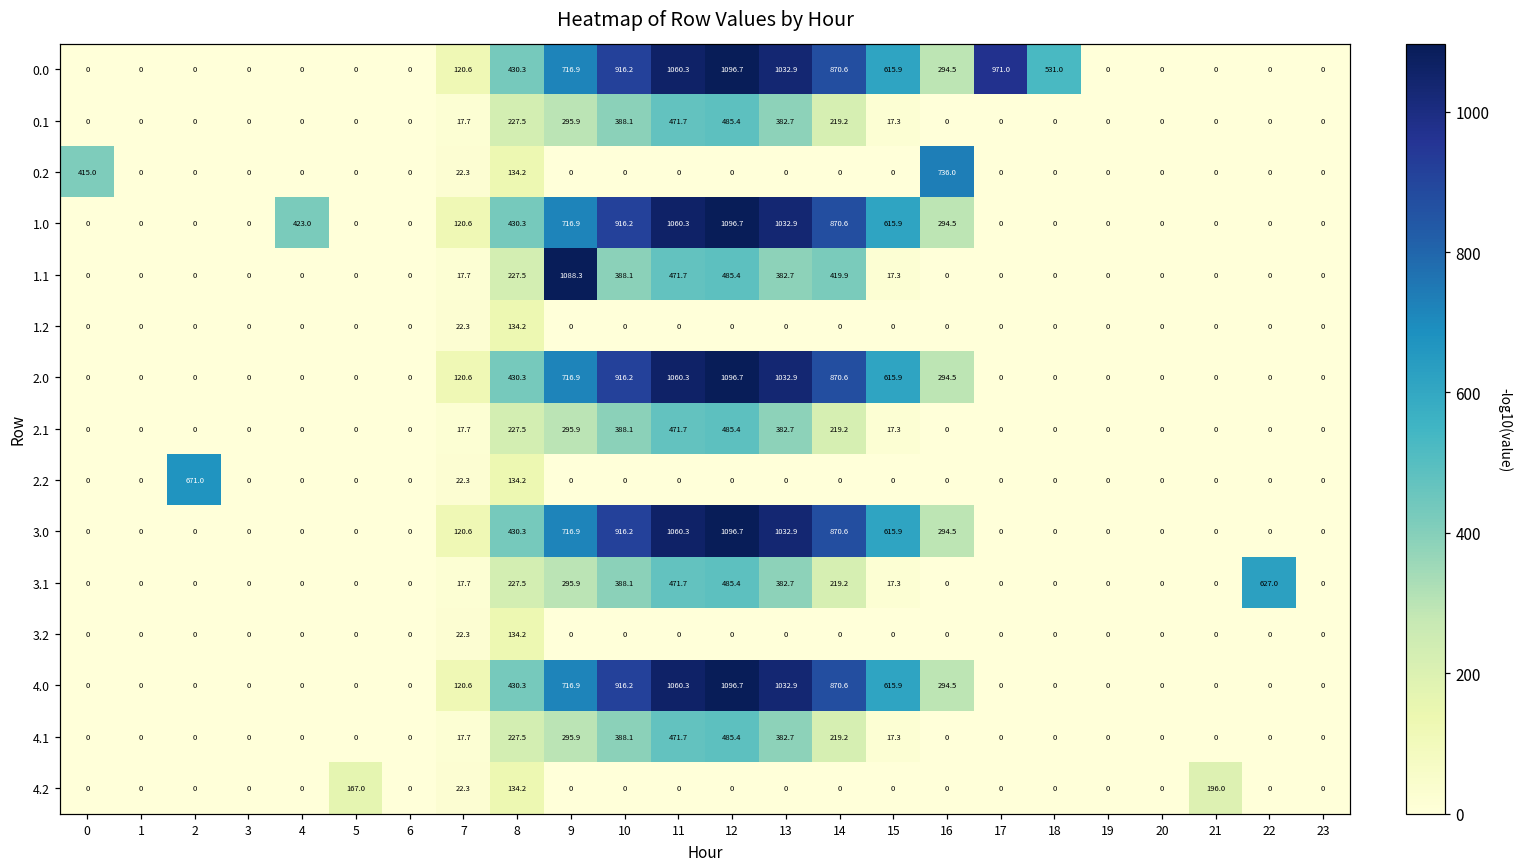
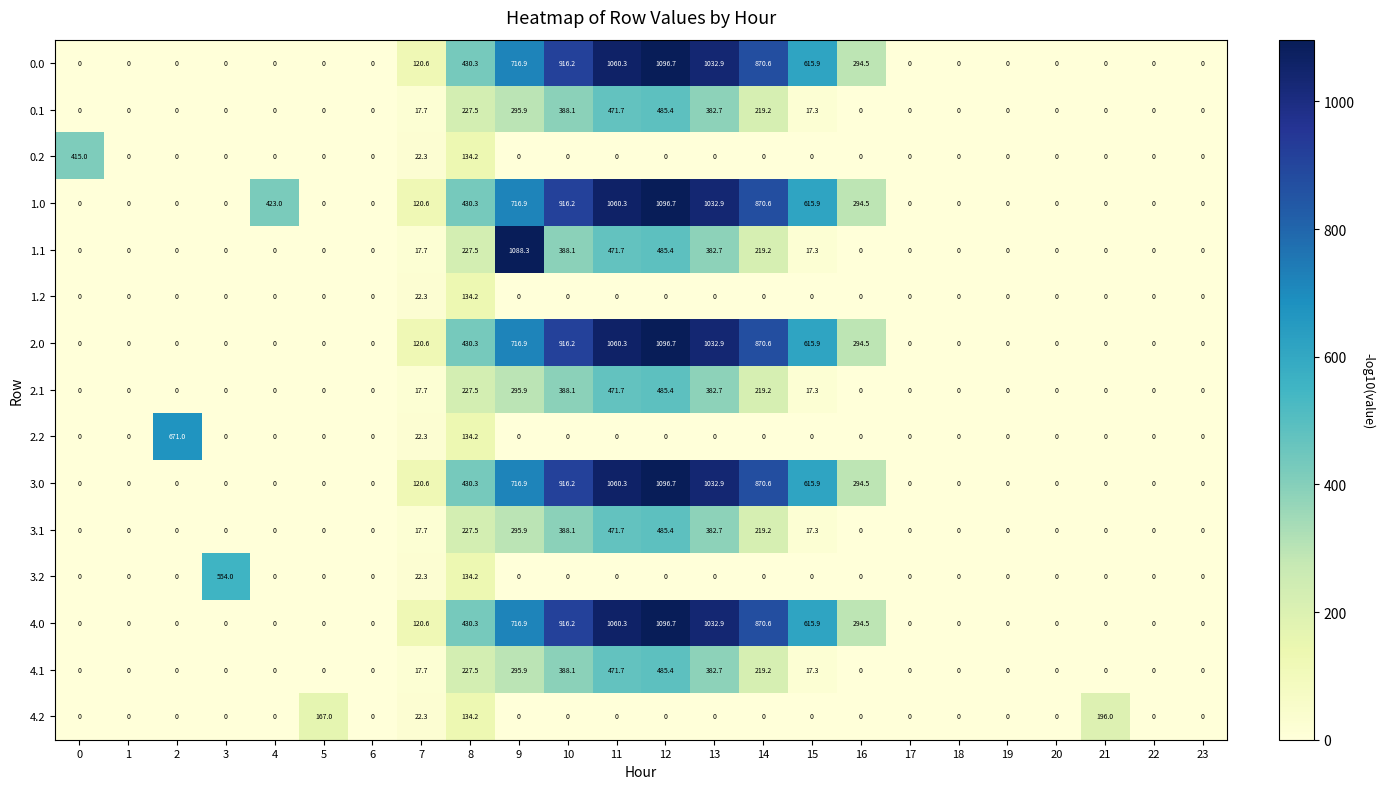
  {
    "0.0": {
      "0": 0,
      "1": 0,
      "2": 0,
      "3": 0,
      "4": 0,
      "5": 0,
      "6": 0,
      "7": 120.6,
      "8": 430.3,
      "9": 716.9,
      "10": 916.2,
      "11": 1060.3,
      "12": 1096.7,
      "13": 1032.9,
      "14": 870.6,
      "15": 615.9,
      "16": 294.5,
-     "17": 971.0,
-     "18": 531.0,
+     "17": 0,
+     "18": 0,
      "19": 0,
      "20": 0,
      "21": 0,
      "22": 0,
      "23": 0
    },
    "0.2": {
      "0": 415.0,
      "1": 0,
      "2": 0,
      "3": 0,
      "4": 0,
      "5": 0,
      "6": 0,
      "7": 22.3,
      "8": 134.2,
      "9": 0,
      "10": 0,
      "11": 0,
      "12": 0,
      "13": 0,
      "14": 0,
      "15": 0,
-     "16": 736.0,
+     "16": 0,
      "17": 0,
      "18": 0,
      "19": 0,
      "20": 0,
      "21": 0,
      "22": 0,
      "23": 0
    },
    "1.1": {
      "0": 0,
      "1": 0,
      "2": 0,
      "3": 0,
      "4": 0,
      "5": 0,
      "6": 0,
      "7": 17.7,
      "8": 227.5,
      "9": 1088.3,
      "10": 388.1,
      "11": 471.7,
      "12": 485.4,
      "13": 382.7,
-     "14": 419.9,
+     "14": 219.2,
      "15": 17.3,
      "16": 0,
      "17": 0,
      "18": 0,
      "19": 0,
      "20": 0,
      "21": 0,
      "22": 0,
      "23": 0
    },
    "3.1": {
      "0": 0,
      "1": 0,
      "2": 0,
      "3": 0,
      "4": 0,
      "5": 0,
      "6": 0,
      "7": 17.7,
      "8": 227.5,
      "9": 295.9,
      "10": 388.1,
      "11": 471.7,
      "12": 485.4,
      "13": 382.7,
      "14": 219.2,
      "15": 17.3,
      "16": 0,
      "17": 0,
      "18": 0,
      "19": 0,
      "20": 0,
      "21": 0,
-     "22": 627.0,
+     "22": 0,
      "23": 0
    },
    "3.2": {
      "0": 0,
      "1": 0,
      "2": 0,
-     "3": 0,
+     "3": 554.0,
      "4": 0,
      "5": 0,
      "6": 0,
      "7": 22.3,
      "8": 134.2,
      "9": 0,
      "10": 0,
      "11": 0,
      "12": 0,
      "13": 0,
      "14": 0,
      "15": 0,
      "16": 0,
      "17": 0,
      "18": 0,
      "19": 0,
      "20": 0,
      "21": 0,
      "22": 0,
      "23": 0
    }
  }
